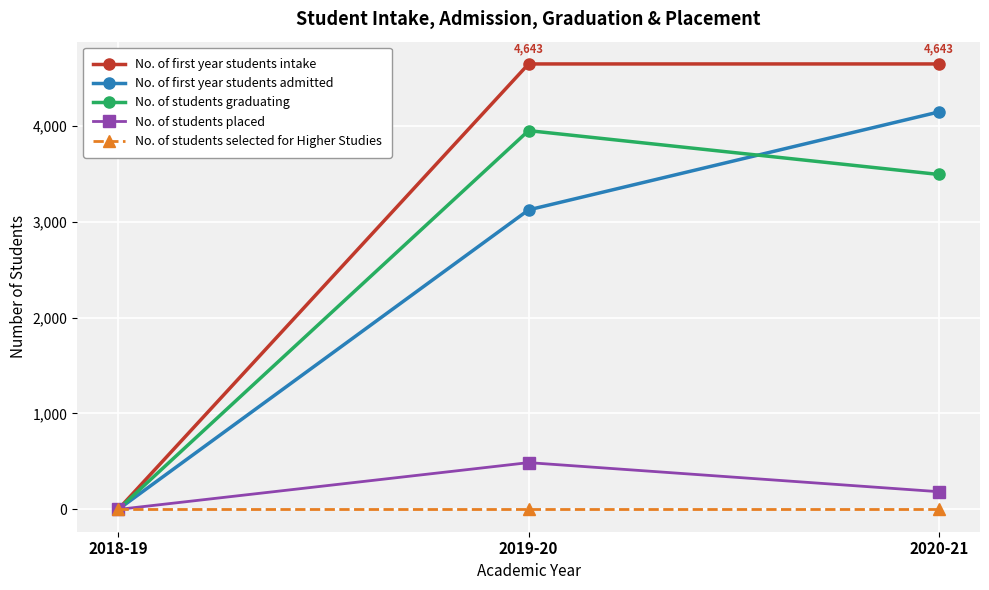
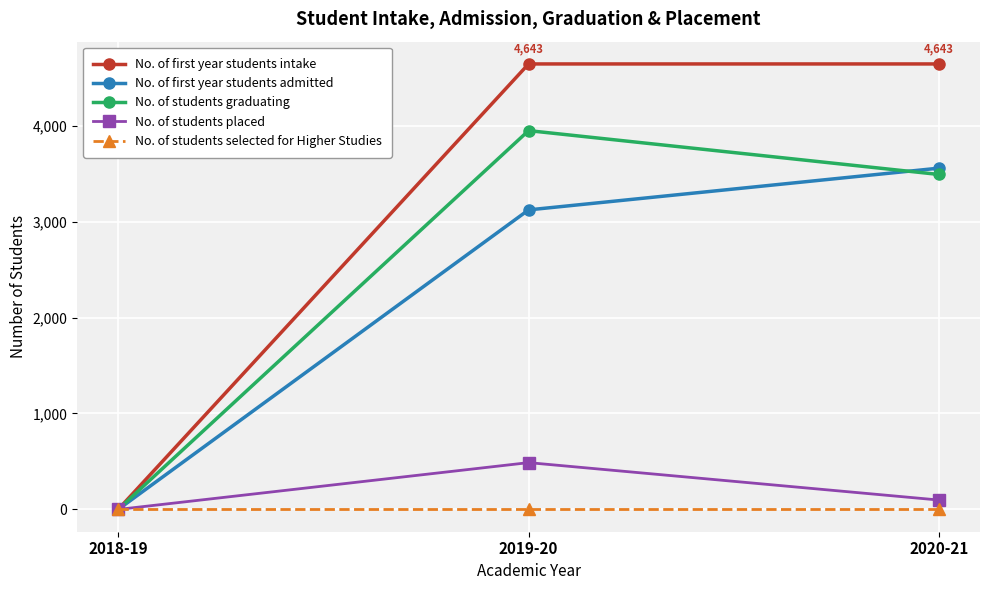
  {
    "No. of first year students intake": {
      "2019-20": "4,643",
      "2020-21": "4,643"
    },
    "No. of first year students admitted": {
      "2019-20": "3,100",
-     "2020-21": "4,100"
+     "2020-21": "3,600"
    },
    "No. of students graduating": {
      "2019-20": "3,900",
      "2020-21": "3,500"
    },
    "No. of students placed": {
      "2019-20": "500",
-     "2020-21": "200"
+     "2020-21": "100"
    },
    "No. of students selected for Higher Studies": {
      "2019-20": "0",
      "2020-21": "0"
    }
  }
